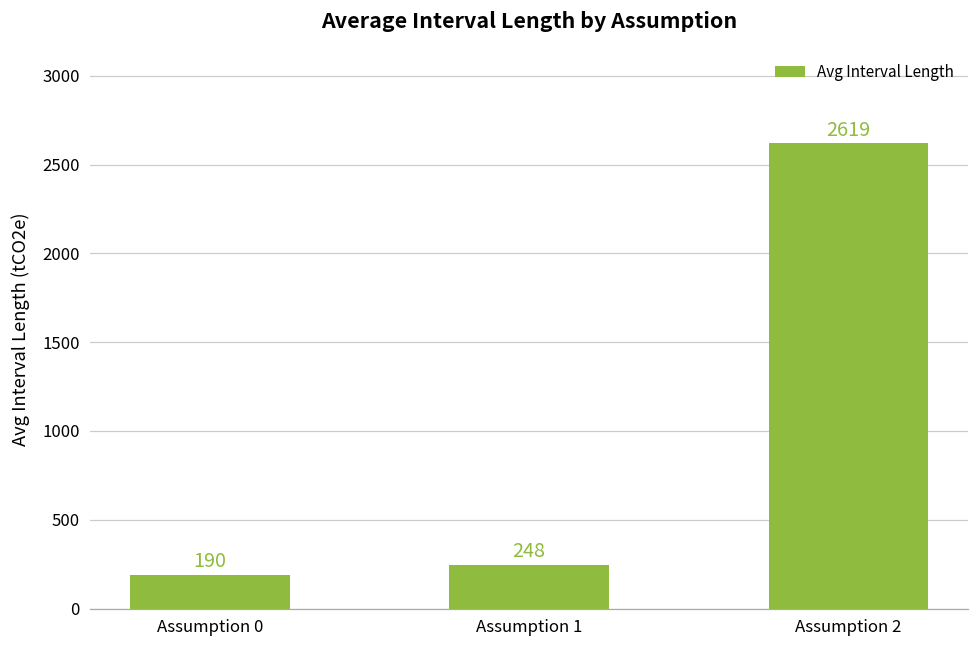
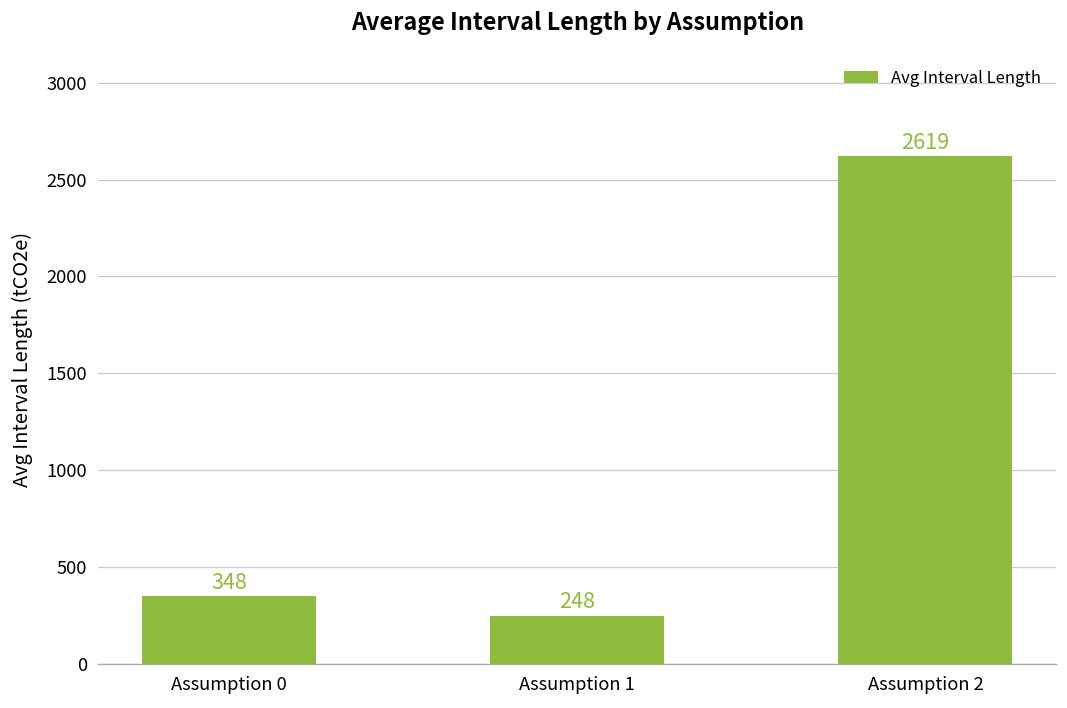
  {
-   "Assumption 0": 190,
+   "Assumption 0": 348,
    "Assumption 1": 248,
    "Assumption 2": 2619
  }
